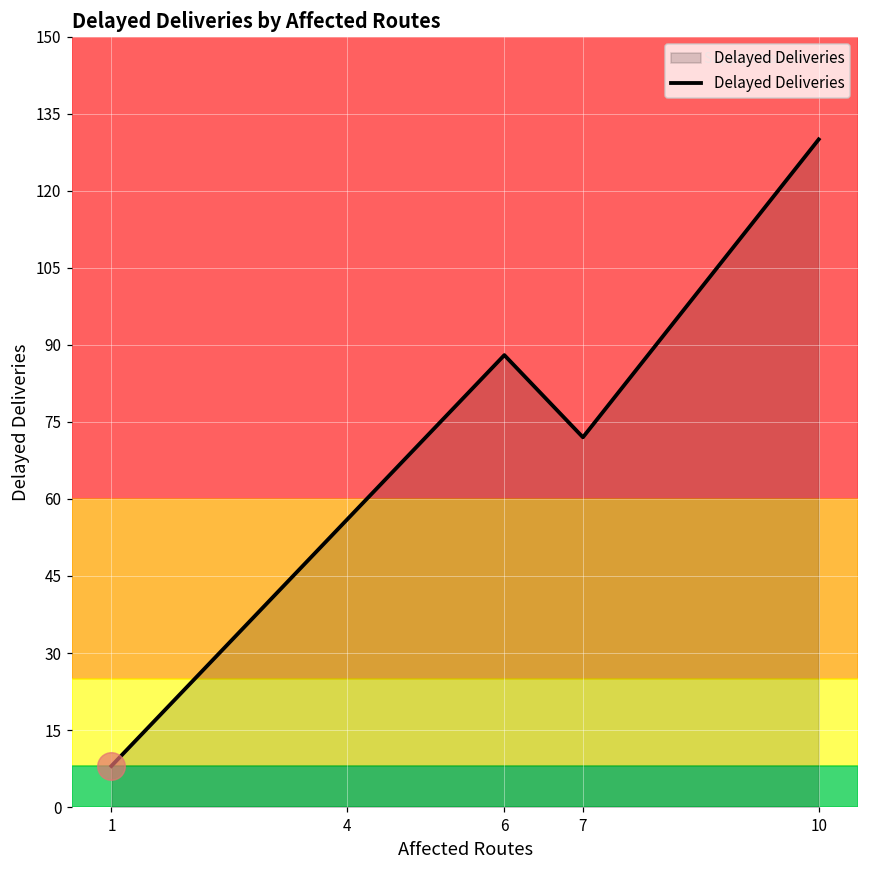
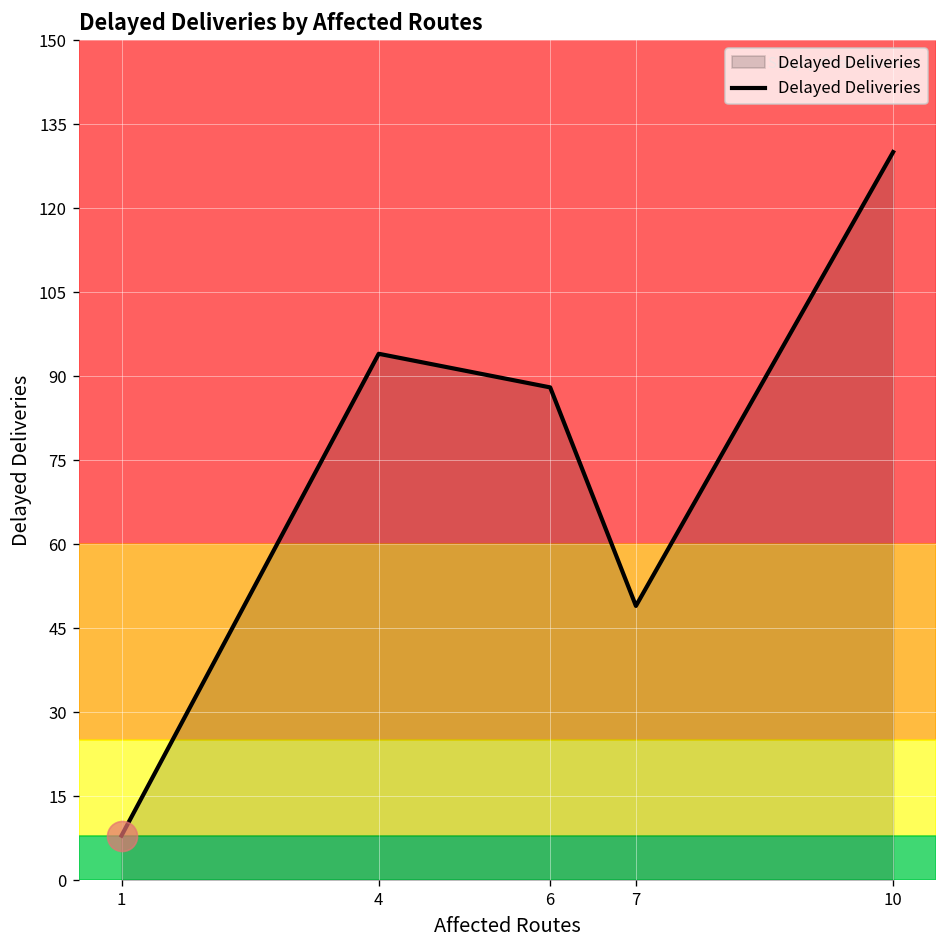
  {
    "Delayed Deliveries": {
-     "4": 56,
+     "4": 94,
      "6": 88,
-     "7": 72,
+     "7": 49,
      "10": 130
    }
  }
